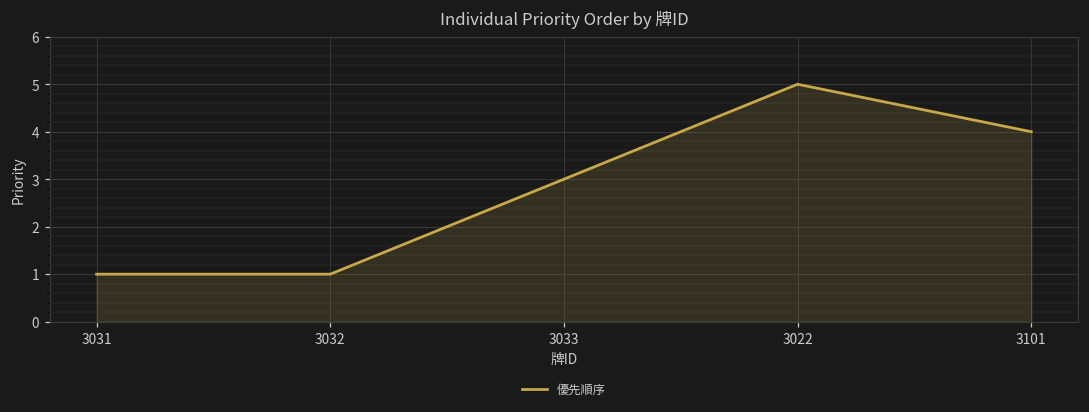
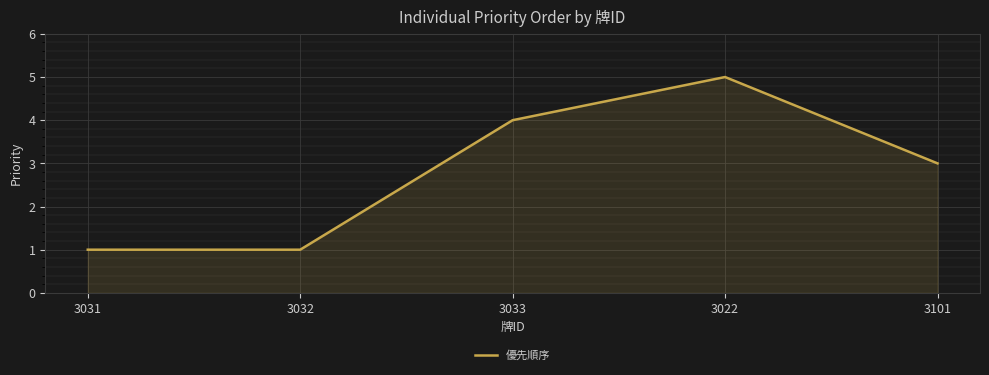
  {
    "3031": 1,
    "3032": 1,
-   "3033": 3,
+   "3033": 4,
    "3022": 5,
-   "3101": 4
+   "3101": 3
  }
